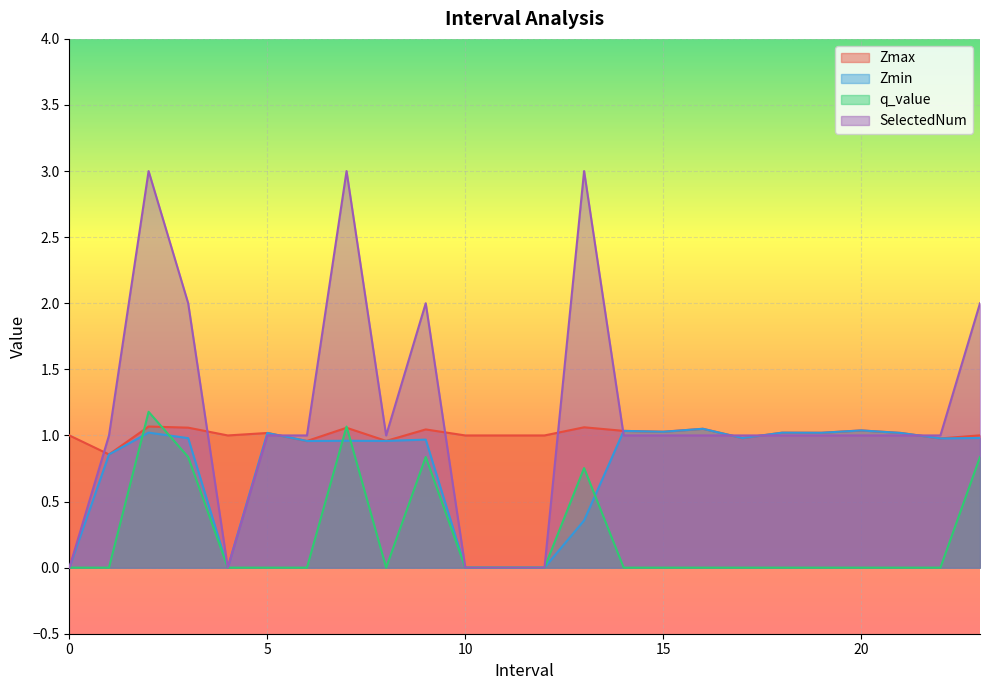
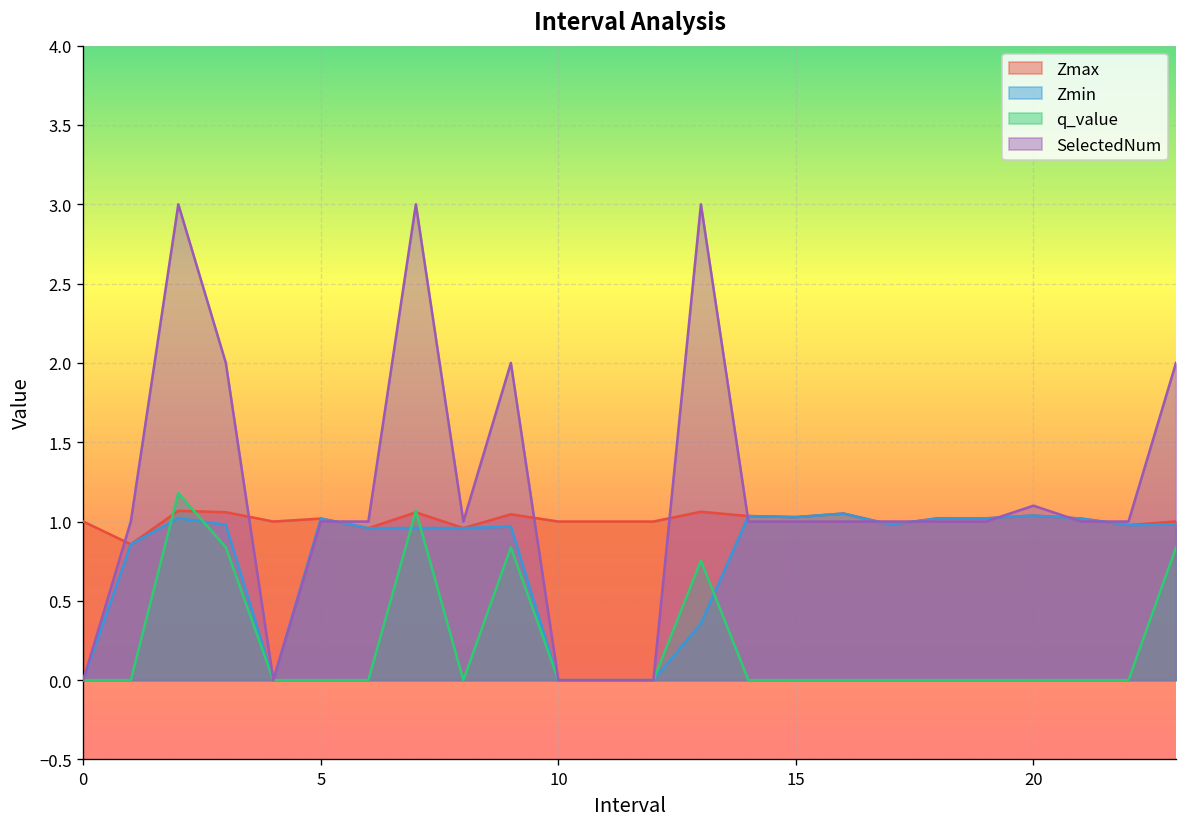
  {
    "Zmax": {
      "0": 1.0,
      "10": 1.0
    },
    "q_value": {
      "5": 0.0,
      "15": 0.0,
      "20": 0.0
    },
    "SelectedNum": {
      "15": 1.0,
-     "20": 1.0
+     "20": 1.1
    }
  }
